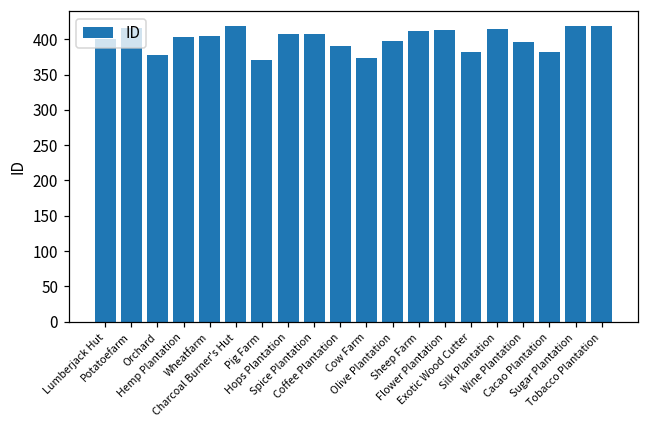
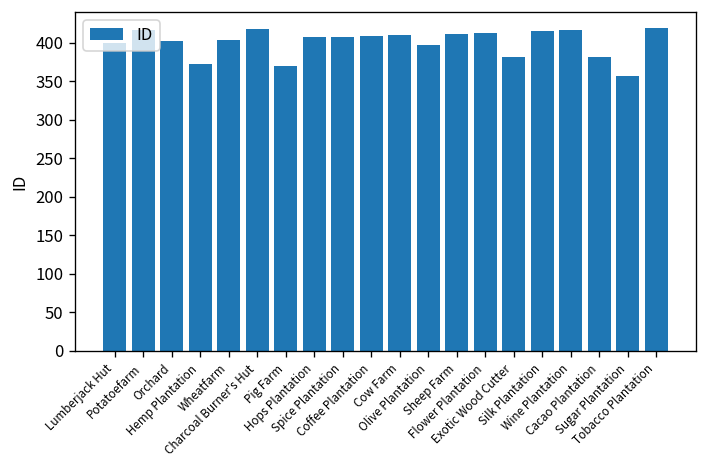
  {
-   "Orchard": 380,
-   "Hemp Plantation": 400,
+   "Orchard": 400,
+   "Hemp Plantation": 370,
    "Wheatfarm": 400,
    "Charcoal Burner's Hut": 420,
    "Pig Farm": 370,
    "Hops Plantation": 410,
    "Spice Plantation": 410,
-   "Coffee Plantation": 390,
-   "Cow Farm": 370,
+   "Coffee Plantation": 410,
+   "Cow Farm": 410,
    "Olive Plantation": 400,
    "Sheep Farm": 410,
    "Flower Plantation": 410,
    "Exotic Wood Cutter": 380,
    "Silk Plantation": 420,
-   "Wine Plantation": 400,
+   "Wine Plantation": 420,
    "Cacao Plantation": 380,
-   "Sugar Plantation": 420,
+   "Sugar Plantation": 360,
    "Tobacco Plantation": 420
  }
